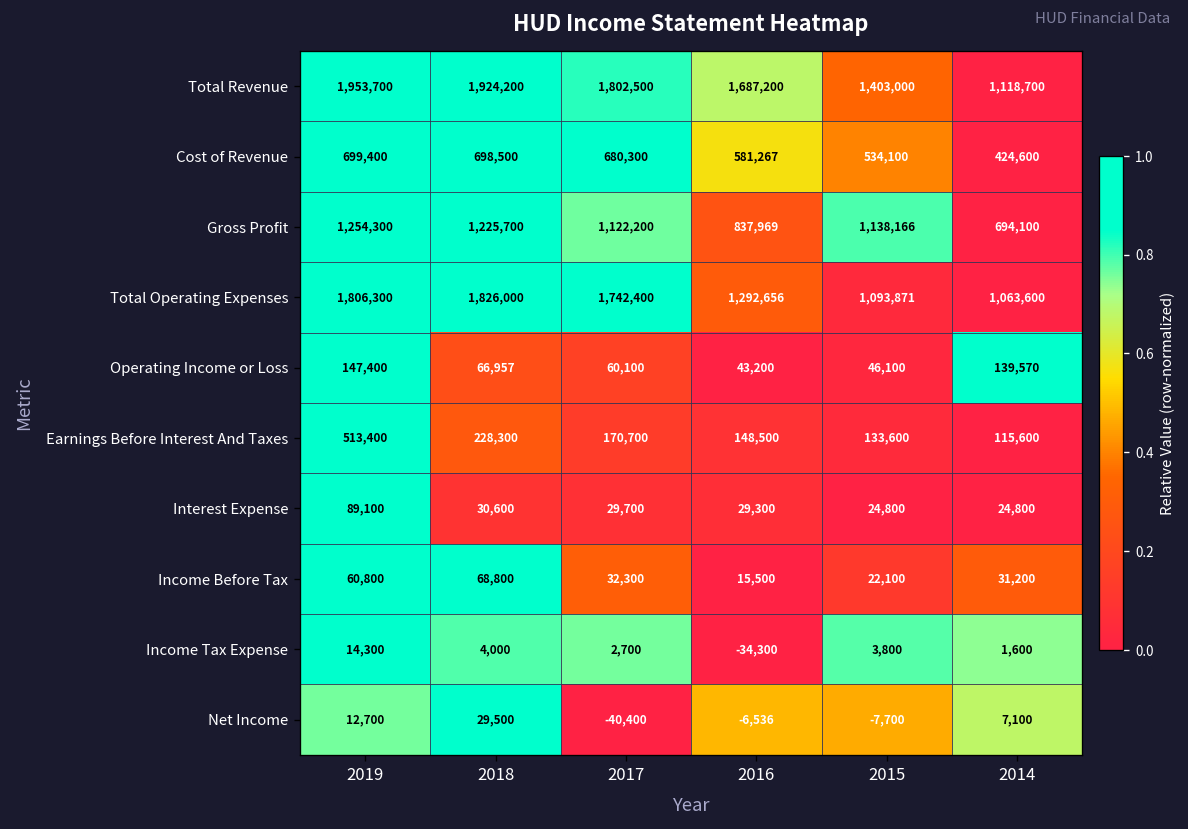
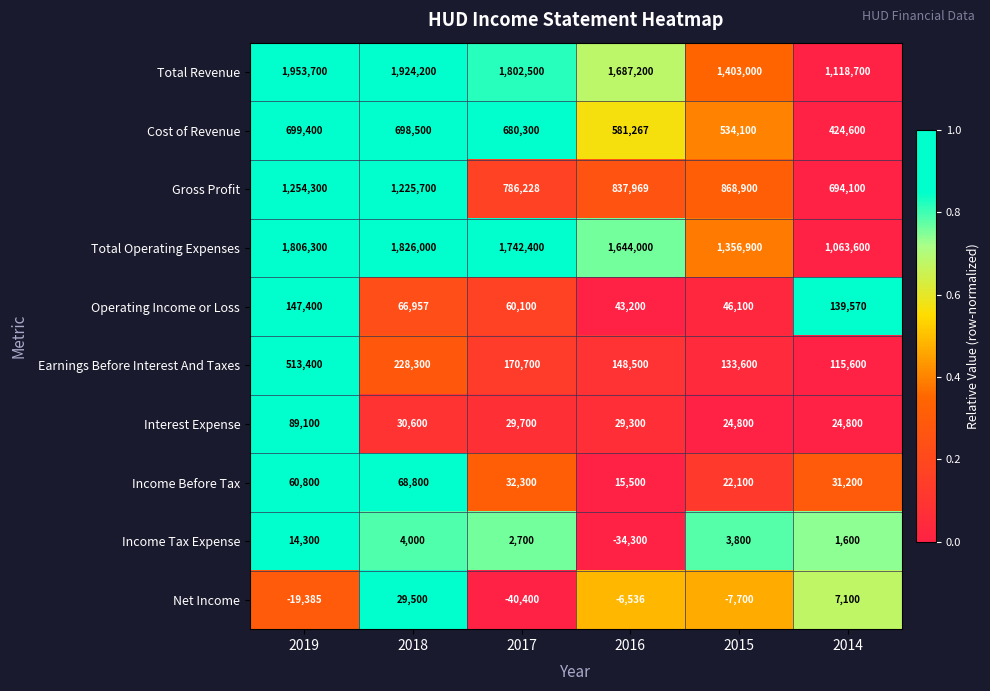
  {
    "Total Revenue": {
      "2019": "1,953,700",
      "2018": "1,924,200",
      "2017": "1,802,500",
      "2016": "1,687,200",
      "2015": "1,403,000",
      "2014": "1,118,700"
    },
    "Cost of Revenue": {
      "2019": "699,400",
      "2018": "698,500",
      "2017": "680,300",
      "2016": "581,267",
      "2015": "534,100",
      "2014": "424,600"
    },
    "Gross Profit": {
      "2019": "1,254,300",
      "2018": "1,225,700",
-     "2017": "1,122,200",
+     "2017": "786,228",
      "2016": "837,969",
-     "2015": "1,138,166",
+     "2015": "868,900",
      "2014": "694,100"
    },
    "Total Operating Expenses": {
      "2019": "1,806,300",
      "2018": "1,826,000",
      "2017": "1,742,400",
-     "2016": "1,292,656",
-     "2015": "1,093,871",
+     "2016": "1,644,000",
+     "2015": "1,356,900",
      "2014": "1,063,600"
    },
    "Operating Income or Loss": {
      "2019": "147,400",
      "2018": "66,957",
      "2017": "60,100",
      "2016": "43,200",
      "2015": "46,100",
      "2014": "139,570"
    },
    "Earnings Before Interest And Taxes": {
      "2019": "513,400",
      "2018": "228,300",
      "2017": "170,700",
      "2016": "148,500",
      "2015": "133,600",
      "2014": "115,600"
    },
    "Interest Expense": {
      "2019": "89,100",
      "2018": "30,600",
      "2017": "29,700",
      "2016": "29,300",
      "2015": "24,800",
      "2014": "24,800"
    },
    "Income Before Tax": {
      "2019": "60,800",
      "2018": "68,800",
      "2017": "32,300",
      "2016": "15,500",
      "2015": "22,100",
      "2014": "31,200"
    },
    "Income Tax Expense": {
      "2019": "14,300",
      "2018": "4,000",
      "2017": "2,700",
      "2016": "-34,300",
      "2015": "3,800",
      "2014": "1,600"
    },
    "Net Income": {
-     "2019": "12,700",
+     "2019": "-19,385",
      "2018": "29,500",
      "2017": "-40,400",
      "2016": "-6,536",
      "2015": "-7,700",
      "2014": "7,100"
    }
  }
